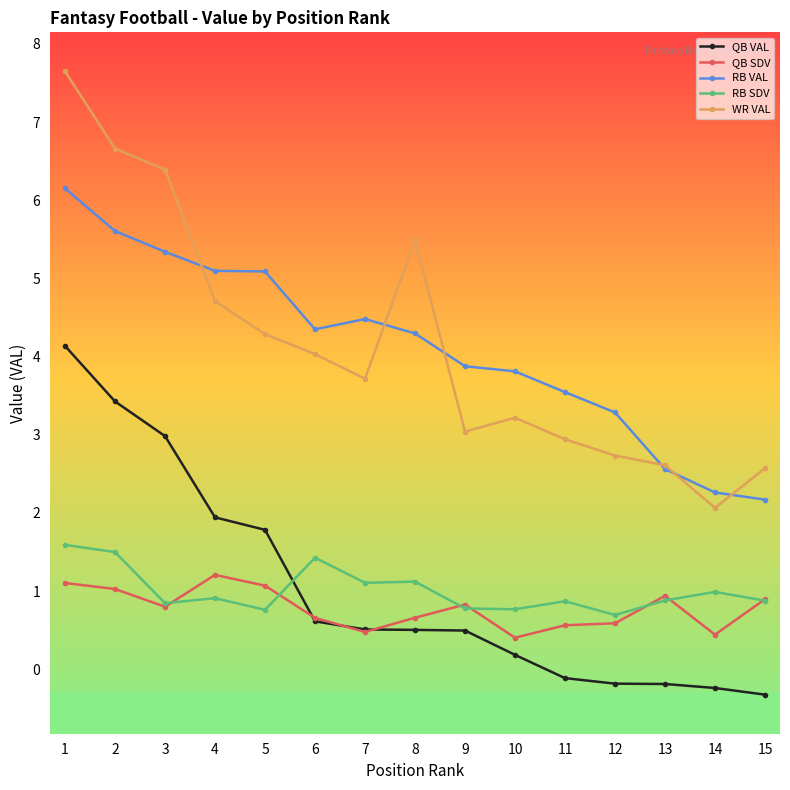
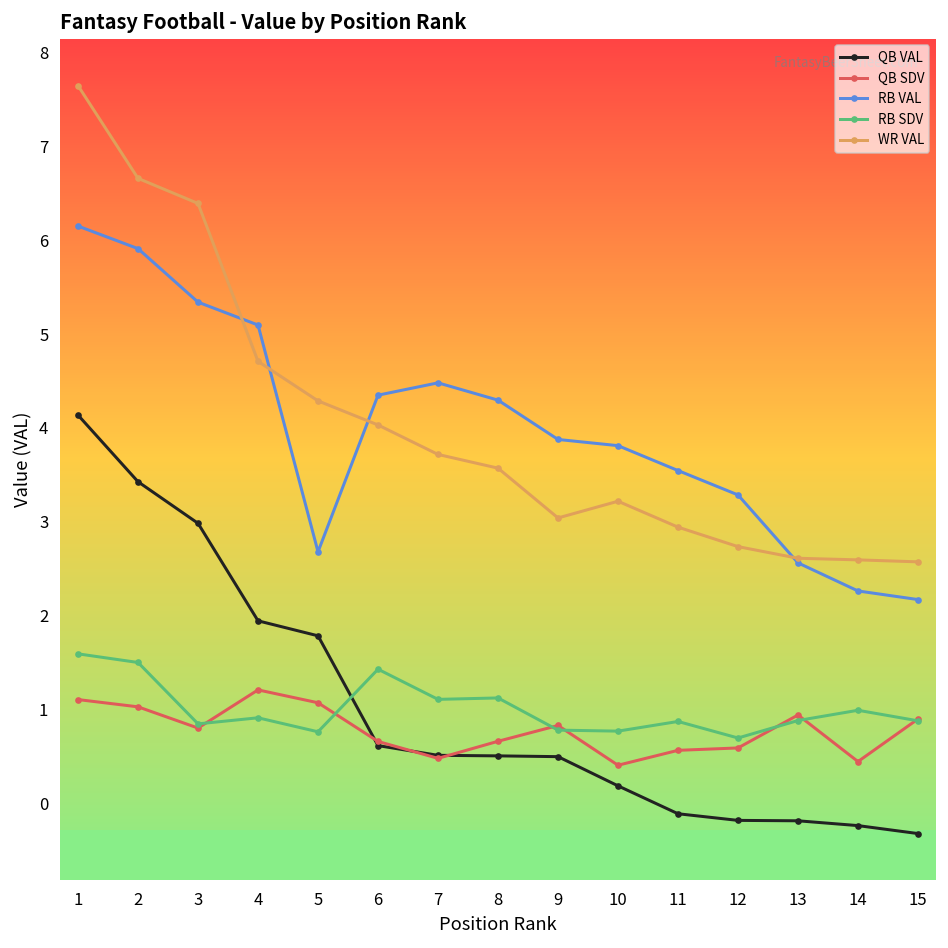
  {
    "QB VAL": {
      "1": 4.1,
      "2": 3.4,
      "3": 3.0,
      "4": 1.9,
      "5": 1.8,
      "6": 0.6,
      "7": 0.5,
      "8": 0.5,
      "9": 0.5,
      "10": 0.2,
      "11": -0.1,
      "12": -0.2,
      "13": -0.2,
      "14": -0.2,
      "15": -0.3
    },
    "QB SDV": {
      "1": 1.1,
      "2": 1.0,
      "3": 0.8,
      "4": 1.2,
      "5": 1.1,
      "6": 0.7,
      "7": 0.5,
      "8": 0.7,
      "9": 0.8,
      "10": 0.4,
      "11": 0.6,
      "12": 0.6,
      "13": 0.9,
      "14": 0.4
    },
    "RB VAL": {
      "1": 6.2,
-     "2": 5.6,
+     "2": 5.9,
      "3": 5.3,
      "4": 5.1,
-     "5": 5.1,
+     "5": 2.7,
      "6": 4.3,
      "7": 4.5,
      "8": 4.3,
      "9": 3.9,
      "10": 3.8,
      "11": 3.5,
      "12": 3.3,
      "13": 2.6,
      "14": 2.3,
      "15": 2.2
    },
    "RB SDV": {
      "1": 1.6,
      "2": 1.5,
      "3": 0.8,
      "4": 0.9,
      "5": 0.8,
      "6": 1.4,
      "7": 1.1,
      "8": 1.1,
      "9": 0.8,
      "10": 0.8,
      "11": 0.9,
      "12": 0.7,
      "13": 0.9,
      "14": 1.0
    },
    "WR VAL": {
      "1": 7.6,
      "2": 6.7,
      "3": 6.4,
      "4": 4.7,
      "5": 4.3,
      "6": 4.0,
      "7": 3.7,
-     "8": 5.5,
+     "8": 3.6,
      "9": 3.0,
      "10": 3.2,
      "11": 2.9,
      "12": 2.7,
      "13": 2.6,
-     "14": 2.1,
+     "14": 2.6,
      "15": 2.6
    }
  }
